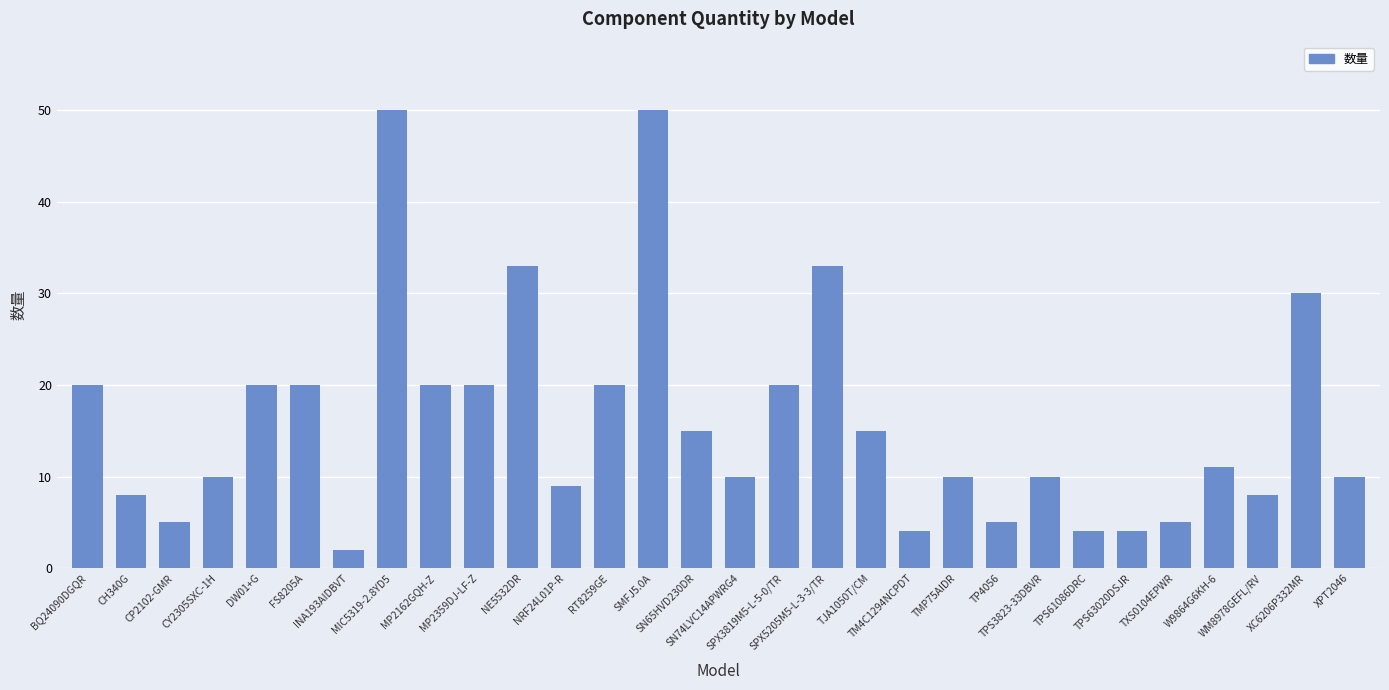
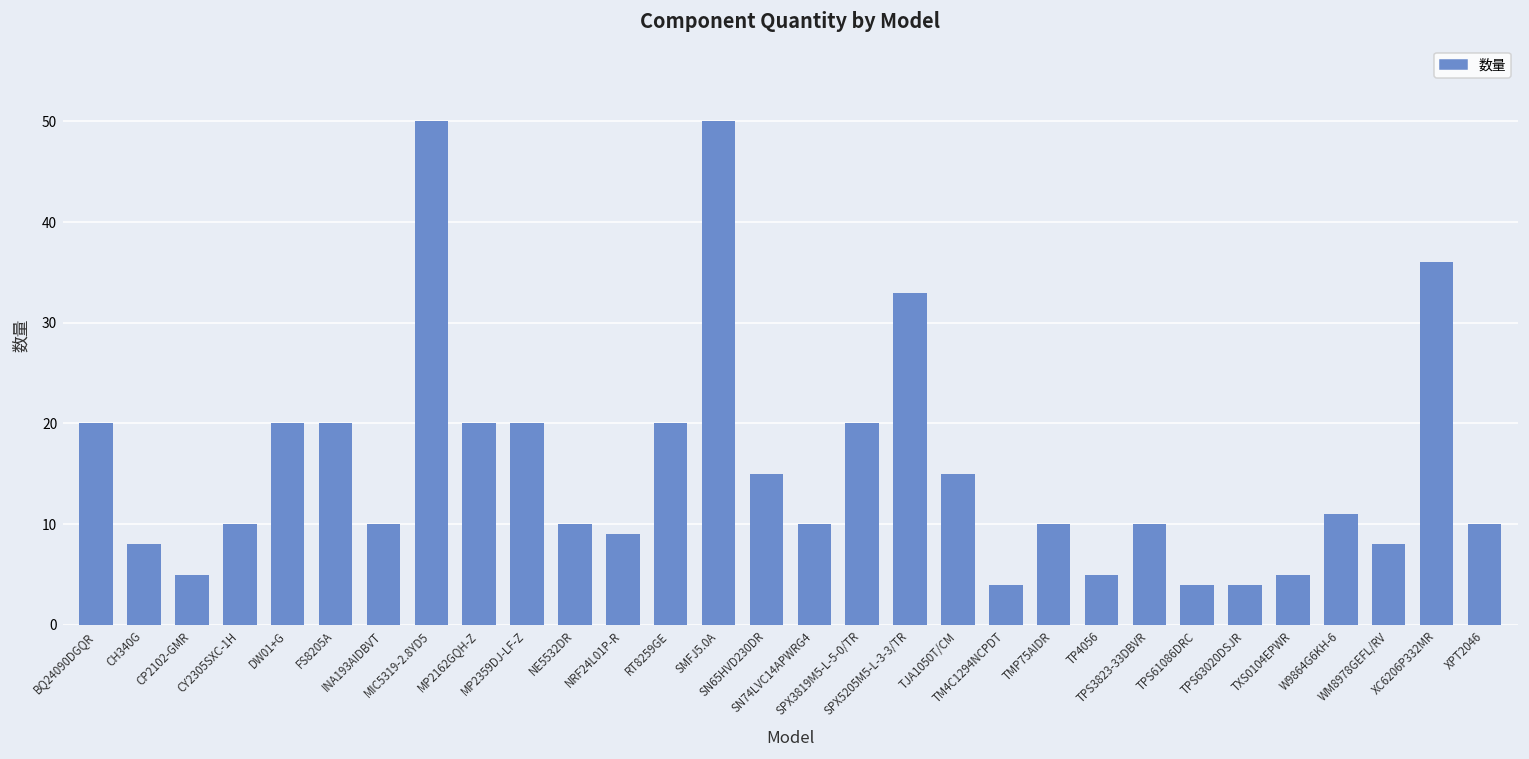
  {
    "BQ24090DGQR": 20,
    "CH340G": 8,
    "CP2102-GMR": 5,
    "CY2305SXC-1H": 10,
    "DW01+G": 20,
    "FS8205A": 20,
-   "INA193AIDBVT": 2,
+   "INA193AIDBVT": 10,
    "MIC5319-2.8YD5": 50,
    "MP2162GQH-Z": 20,
    "MP2359DJ-LF-Z": 20,
-   "NE5532DR": 33,
+   "NE5532DR": 10,
    "NRF24L01P-R": 9,
    "RT8259GE": 20,
    "SMFJ5.0A": 50,
    "SN65HVD230DR": 15,
    "SN74LVC14APWRG4": 10,
    "SPX3819M5-L-5-0/TR": 20,
    "SPX5205M5-L-3-3/TR": 33,
    "TJA1050T/CM": 15,
    "TM4C1294NCPDT": 4,
    "TMP75AIDR": 10,
    "TP4056": 5,
    "TPS3823-33DBVR": 10,
    "TPS61086DRC": 4,
    "TPS63020DSJR": 4,
    "TXS0104EPWR": 5,
    "W9864G6KH-6": 11,
    "WM8978GEFL/RV": 8,
-   "XC6206P332MR": 30,
+   "XC6206P332MR": 36,
    "XPT2046": 10
  }
